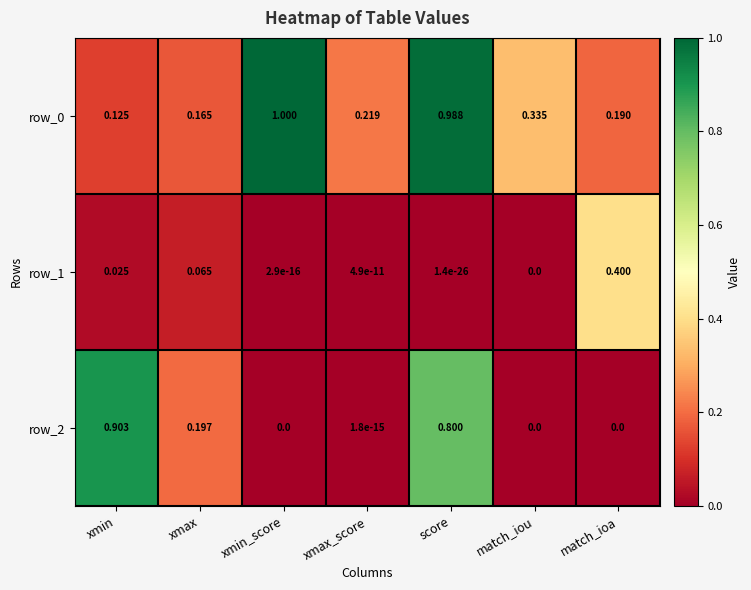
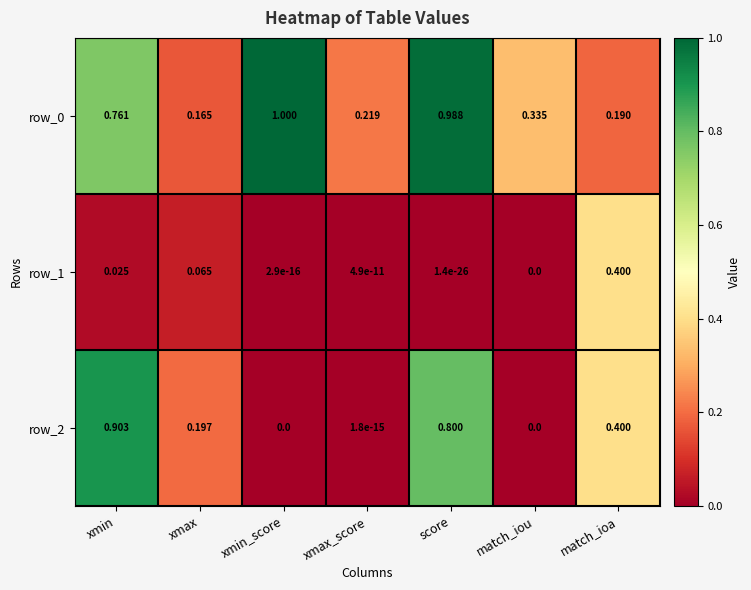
  {
    "row_0": {
-     "xmin": "0.125",
+     "xmin": "0.761",
      "xmax": "0.165",
      "xmin_score": "1.000",
      "xmax_score": "0.219",
      "score": "0.988",
      "match_iou": "0.335",
      "match_ioa": "0.190"
    },
    "row_1": {
      "xmin": "0.025",
      "xmax": "0.065",
      "xmin_score": "2.9e-16",
      "xmax_score": "4.9e-11",
      "score": "1.4e-26",
      "match_iou": "0.0",
      "match_ioa": "0.400"
    },
    "row_2": {
      "xmin": "0.903",
      "xmax": "0.197",
      "xmin_score": "0.0",
      "xmax_score": "1.8e-15",
      "score": "0.800",
      "match_iou": "0.0",
-     "match_ioa": "0.0"
+     "match_ioa": "0.400"
    }
  }
